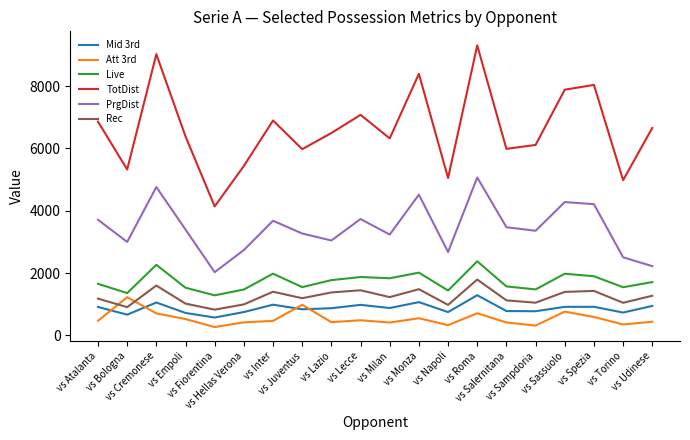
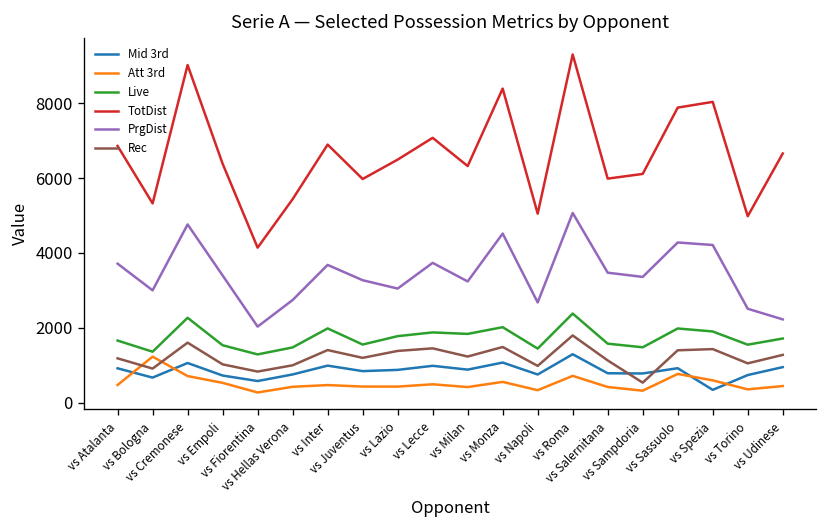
  {
    "Mid 3rd": {
      "vs Atalanta": 900,
      "vs Bologna": 700,
      "vs Cremonese": 1100,
      "vs Empoli": 700,
      "vs Fiorentina": 600,
      "vs Hellas Verona": 800,
      "vs Inter": 1000,
      "vs Juventus": 800,
      "vs Lazio": 900,
      "vs Lecce": 1000,
      "vs Milan": 900,
      "vs Monza": 1100,
      "vs Napoli": 700,
      "vs Roma": 1300,
      "vs Salernitana": 800,
      "vs Sampdoria": 800,
      "vs Sassuolo": 900,
-     "vs Spezia": 900,
+     "vs Spezia": 300,
      "vs Torino": 700,
      "vs Udinese": 900
    },
    "Att 3rd": {
      "vs Atalanta": 500,
      "vs Bologna": 1200,
      "vs Cremonese": 700,
      "vs Empoli": 500,
      "vs Fiorentina": 300,
      "vs Hellas Verona": 400,
      "vs Inter": 500,
-     "vs Juventus": 1000,
+     "vs Juventus": 400,
      "vs Lazio": 400,
      "vs Lecce": 500,
      "vs Milan": 400,
      "vs Monza": 600,
      "vs Napoli": 300,
      "vs Roma": 700,
      "vs Salernitana": 400,
      "vs Sampdoria": 300,
      "vs Sassuolo": 800,
      "vs Spezia": 600,
      "vs Torino": 400,
      "vs Udinese": 400
    },
    "Live": {
      "vs Atalanta": 1700,
      "vs Bologna": 1400,
      "vs Cremonese": 2300,
      "vs Empoli": 1500,
      "vs Fiorentina": 1300,
      "vs Hellas Verona": 1500,
      "vs Inter": 2000,
      "vs Juventus": 1600,
      "vs Lazio": 1800,
      "vs Lecce": 1900,
      "vs Milan": 1800,
      "vs Monza": 2000,
      "vs Napoli": 1400,
      "vs Roma": 2400,
      "vs Salernitana": 1600,
      "vs Sampdoria": 1500,
      "vs Sassuolo": 2000,
      "vs Spezia": 1900,
      "vs Torino": 1500,
      "vs Udinese": 1700
    },
    "TotDist": {
      "vs Atalanta": 6900,
      "vs Bologna": 5300,
      "vs Cremonese": 9000,
      "vs Empoli": 6400,
      "vs Fiorentina": 4100,
      "vs Hellas Verona": 5400,
      "vs Inter": 6900,
      "vs Juventus": 6000,
      "vs Lazio": 6500,
      "vs Lecce": 7100,
      "vs Milan": 6300,
      "vs Monza": 8400,
      "vs Napoli": 5000,
      "vs Roma": 9300,
      "vs Salernitana": 6000,
      "vs Sampdoria": 6100,
      "vs Sassuolo": 7900,
      "vs Spezia": 8000,
      "vs Torino": 5000,
      "vs Udinese": 6700
    },
    "PrgDist": {
      "vs Atalanta": 3700,
      "vs Bologna": 3000,
      "vs Cremonese": 4800,
      "vs Empoli": 3400,
      "vs Fiorentina": 2000,
      "vs Hellas Verona": 2700,
      "vs Inter": 3700,
      "vs Juventus": 3300,
      "vs Lazio": 3000,
      "vs Lecce": 3700,
      "vs Milan": 3200,
      "vs Monza": 4500,
      "vs Napoli": 2700,
      "vs Roma": 5100,
      "vs Salernitana": 3500,
      "vs Sampdoria": 3400,
      "vs Sassuolo": 4300,
      "vs Spezia": 4200,
      "vs Torino": 2500,
      "vs Udinese": 2200
    },
    "Rec": {
      "vs Atalanta": 1200,
      "vs Bologna": 900,
      "vs Cremonese": 1600,
      "vs Empoli": 1000,
      "vs Fiorentina": 800,
      "vs Hellas Verona": 1000,
      "vs Inter": 1400,
      "vs Juventus": 1200,
      "vs Lazio": 1400,
      "vs Lecce": 1400,
      "vs Milan": 1200,
      "vs Monza": 1500,
      "vs Napoli": 1000,
      "vs Roma": 1800,
      "vs Salernitana": 1100,
-     "vs Sampdoria": 1100,
+     "vs Sampdoria": 500,
      "vs Sassuolo": 1400,
      "vs Spezia": 1400,
      "vs Torino": 1000,
      "vs Udinese": 1300
    }
  }
